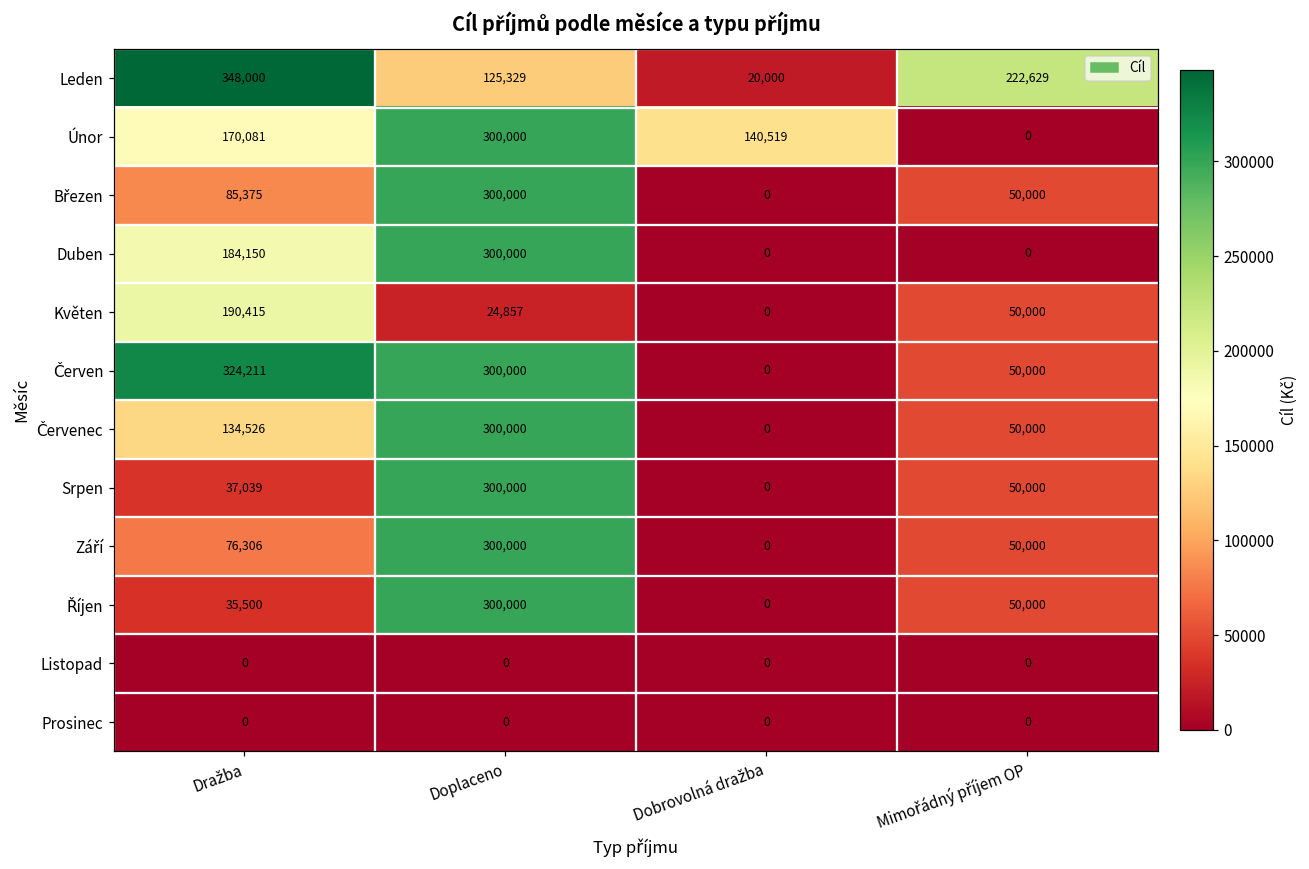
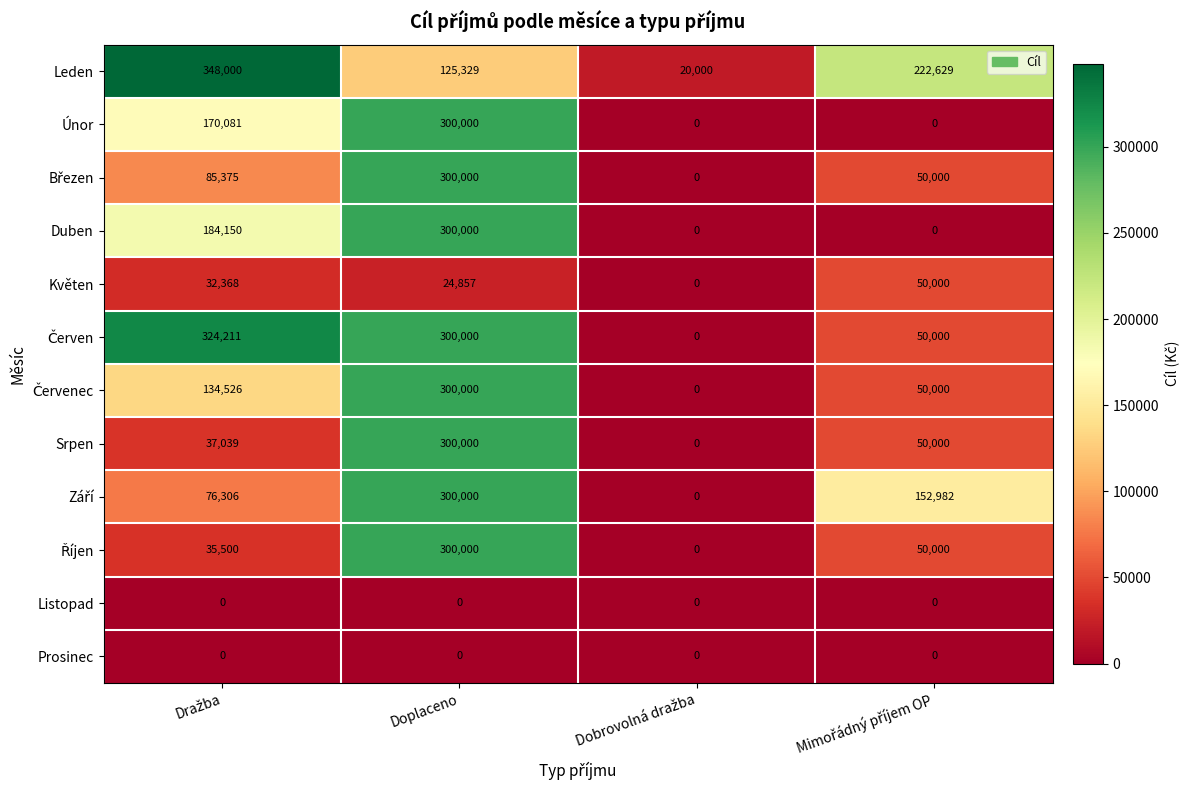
  {
    "Leden": {
      "Dražba": "348,000",
      "Doplaceno": "125,329",
      "Dobrovolná dražba": "20,000",
      "Mimořádný příjem OP": "222,629"
    },
    "Únor": {
      "Dražba": "170,081",
      "Doplaceno": "300,000",
-     "Dobrovolná dražba": "140,519",
+     "Dobrovolná dražba": "0",
      "Mimořádný příjem OP": "0"
    },
    "Březen": {
      "Dražba": "85,375",
      "Doplaceno": "300,000",
      "Dobrovolná dražba": "0",
      "Mimořádný příjem OP": "50,000"
    },
    "Duben": {
      "Dražba": "184,150",
      "Doplaceno": "300,000",
      "Dobrovolná dražba": "0",
      "Mimořádný příjem OP": "0"
    },
    "Květen": {
-     "Dražba": "190,415",
+     "Dražba": "32,368",
      "Doplaceno": "24,857",
      "Dobrovolná dražba": "0",
      "Mimořádný příjem OP": "50,000"
    },
    "Červen": {
      "Dražba": "324,211",
      "Doplaceno": "300,000",
      "Dobrovolná dražba": "0",
      "Mimořádný příjem OP": "50,000"
    },
    "Červenec": {
      "Dražba": "134,526",
      "Doplaceno": "300,000",
      "Dobrovolná dražba": "0",
      "Mimořádný příjem OP": "50,000"
    },
    "Srpen": {
      "Dražba": "37,039",
      "Doplaceno": "300,000",
      "Dobrovolná dražba": "0",
      "Mimořádný příjem OP": "50,000"
    },
    "Září": {
      "Dražba": "76,306",
      "Doplaceno": "300,000",
      "Dobrovolná dražba": "0",
-     "Mimořádný příjem OP": "50,000"
+     "Mimořádný příjem OP": "152,982"
    },
    "Říjen": {
      "Dražba": "35,500",
      "Doplaceno": "300,000",
      "Dobrovolná dražba": "0",
      "Mimořádný příjem OP": "50,000"
    },
    "Listopad": {
      "Dražba": "0",
      "Doplaceno": "0",
      "Dobrovolná dražba": "0",
      "Mimořádný příjem OP": "0"
    },
    "Prosinec": {
      "Dražba": "0",
      "Doplaceno": "0",
      "Dobrovolná dražba": "0",
      "Mimořádný příjem OP": "0"
    }
  }
